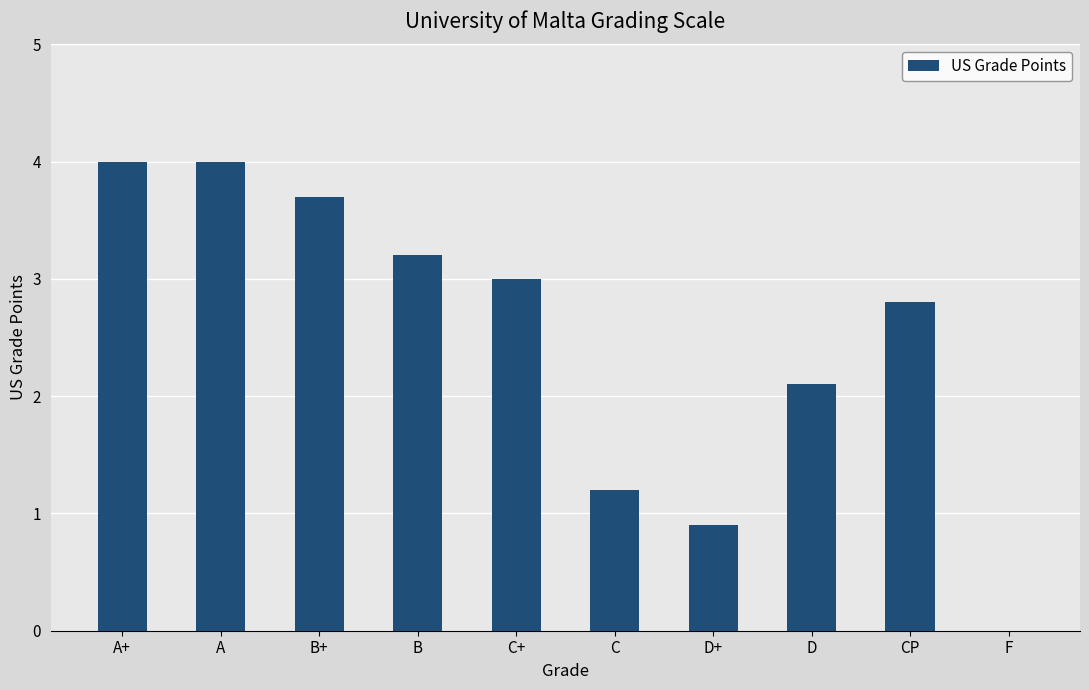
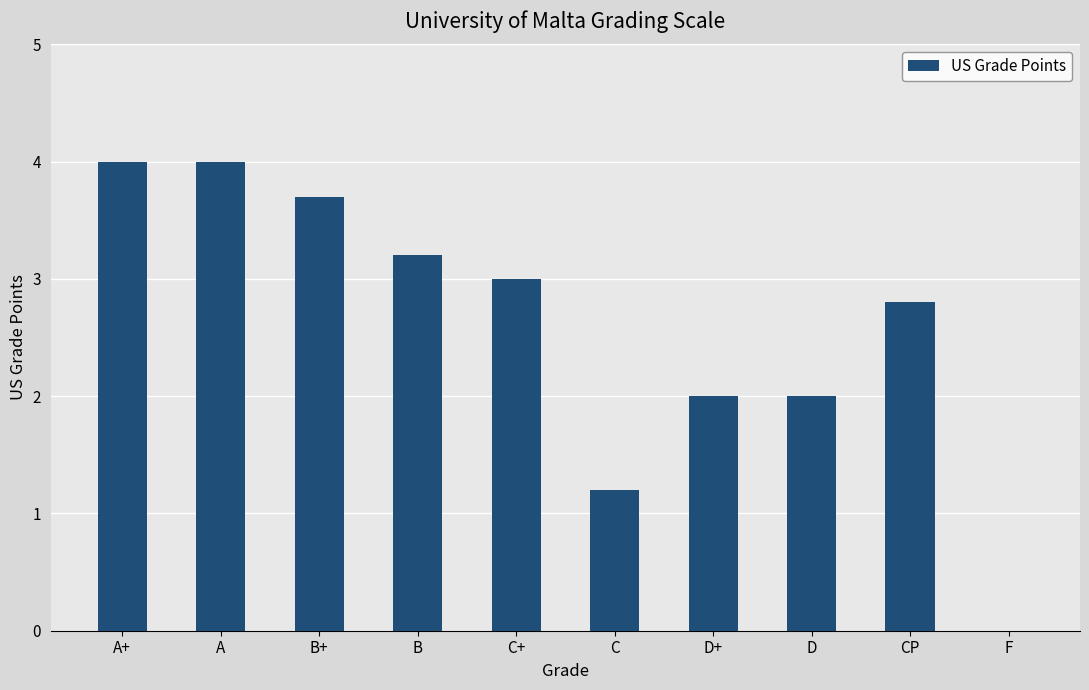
  {
    "A+": 4.0,
    "A": 4.0,
    "B+": 3.7,
    "B": 3.2,
    "C+": 3.0,
    "C": 1.2,
-   "D+": 0.9,
-   "D": 2.1,
+   "D+": 2.0,
+   "D": 2.0,
    "CP": 2.8,
    "F": 0.0
  }
